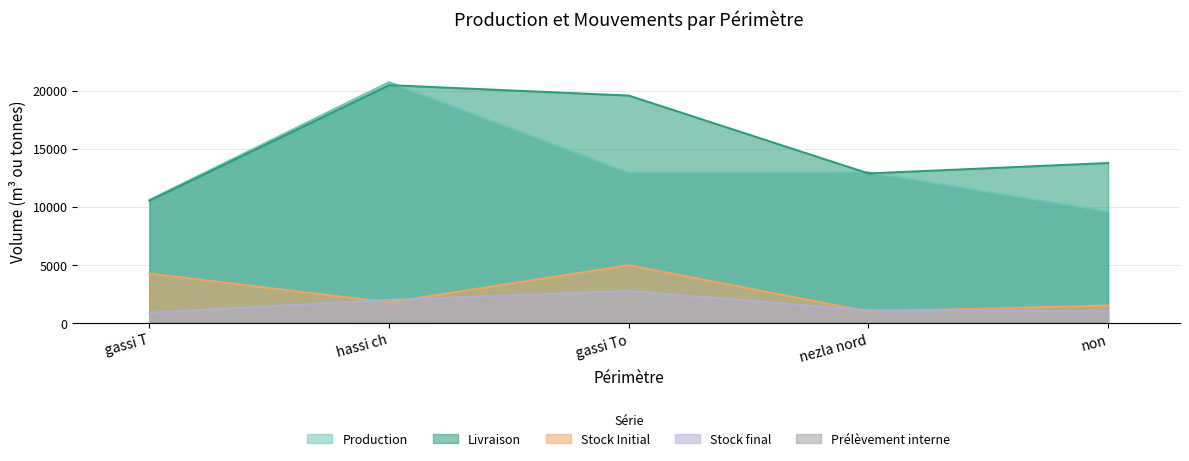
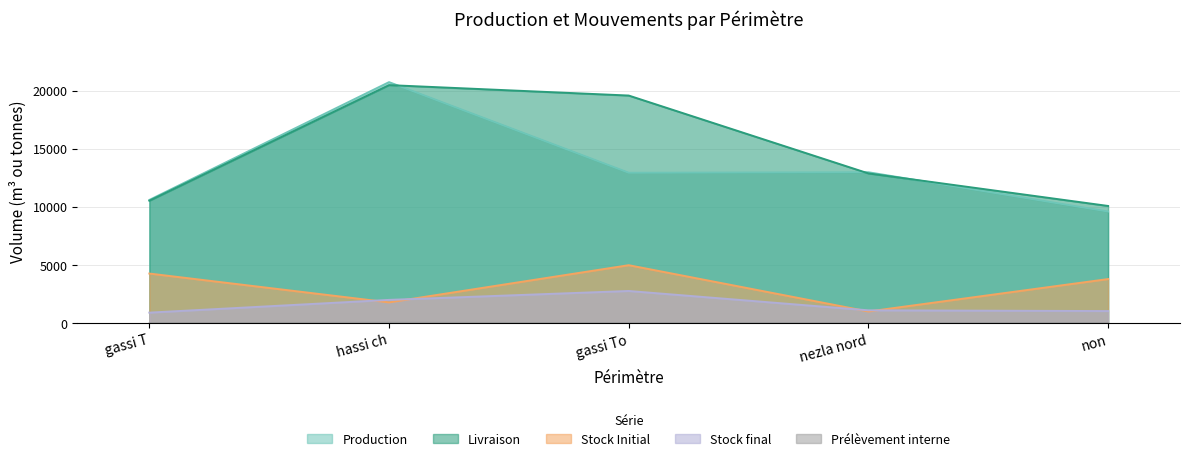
  {
    "Livraison": {
      "hassi ch": 20500,
      "gassi To": 19600,
-     "non": 13800
+     "non": 10100
    },
    "Stock Initial": {
      "gassi T": 4200,
      "hassi ch": 1800,
      "gassi To": 5000,
-     "non": 1500
+     "non": 3800
    }
  }
